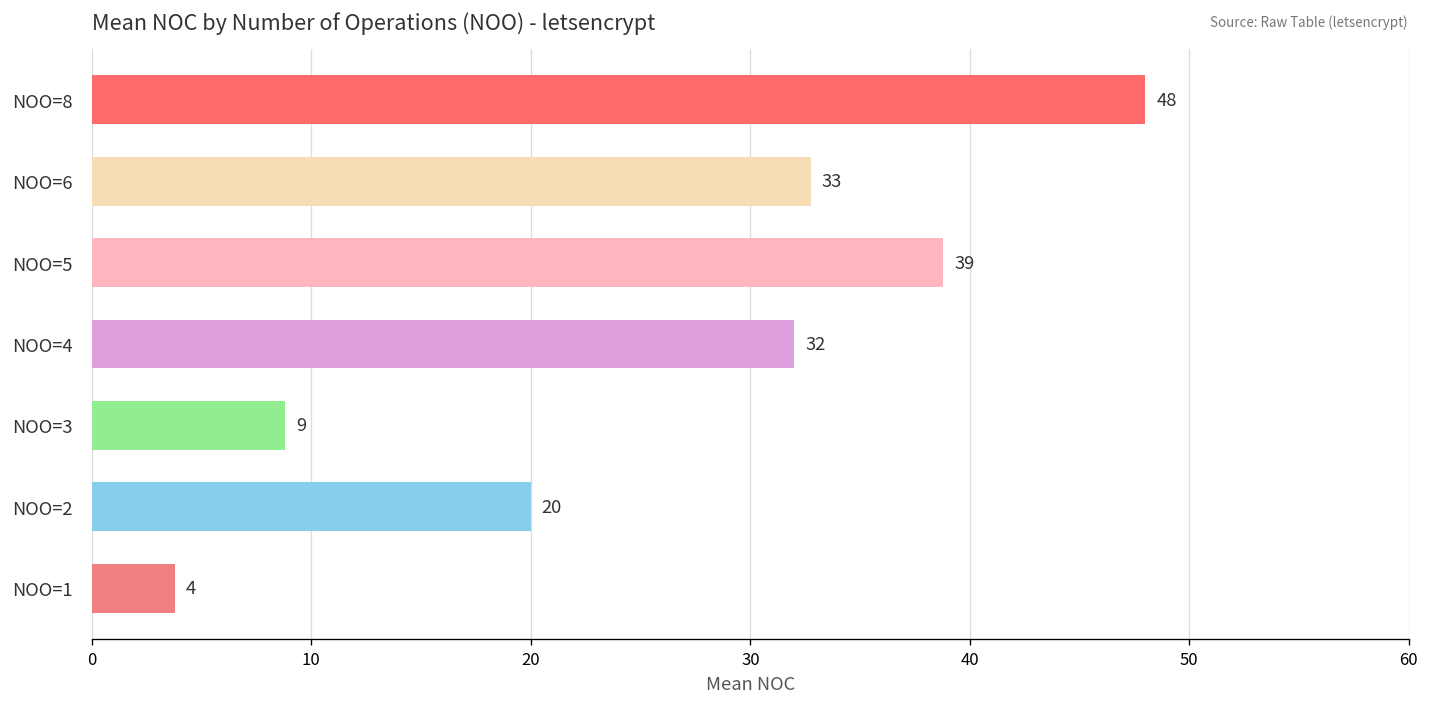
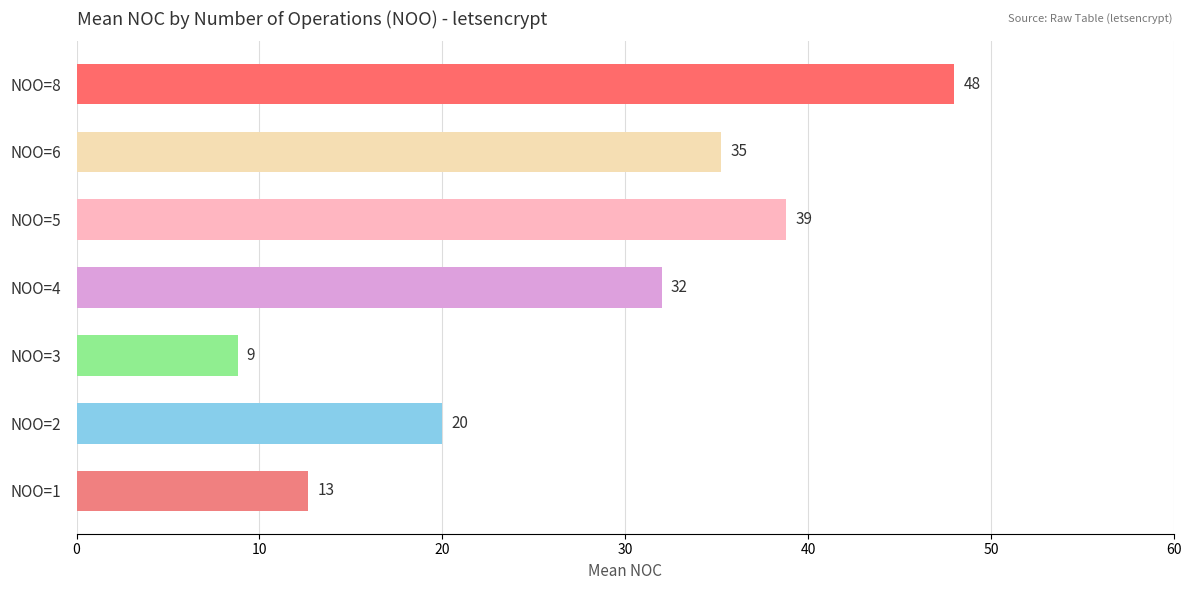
  {
    "NOO=8": 48,
-   "NOO=6": 33,
+   "NOO=6": 35,
    "NOO=5": 39,
    "NOO=4": 32,
    "NOO=3": 9,
    "NOO=2": 20,
-   "NOO=1": 4
+   "NOO=1": 13
  }
